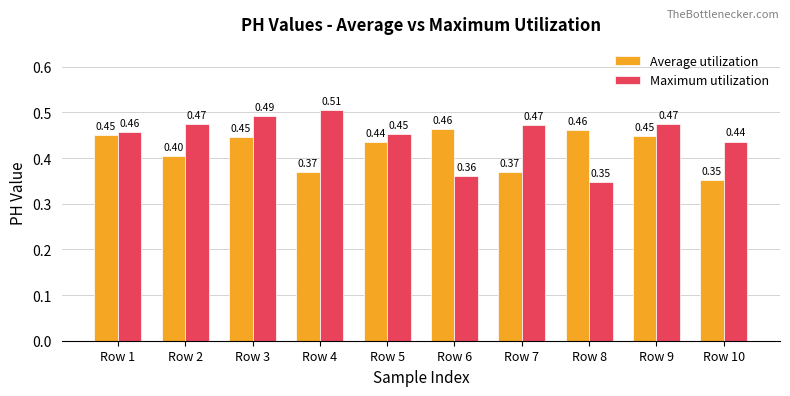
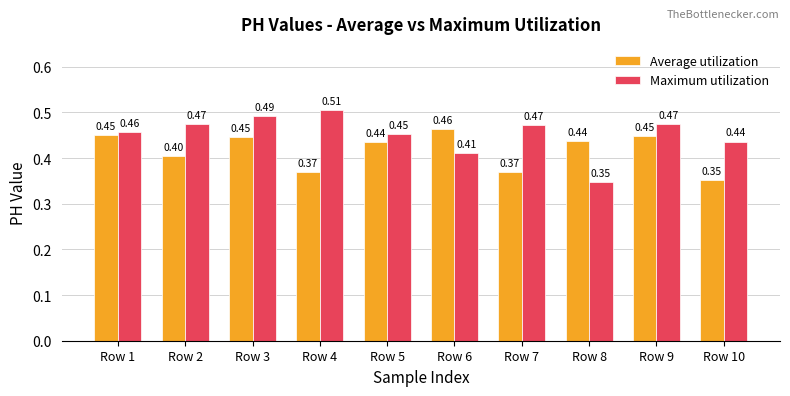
  {
    "Average utilization": {
      "Row 1": 0.45,
      "Row 2": 0.40,
      "Row 3": 0.45,
      "Row 4": 0.37,
      "Row 5": 0.44,
      "Row 6": 0.46,
      "Row 7": 0.37,
-     "Row 8": 0.46,
+     "Row 8": 0.44,
      "Row 9": 0.45,
      "Row 10": 0.35
    },
    "Maximum utilization": {
      "Row 1": 0.46,
      "Row 2": 0.47,
      "Row 3": 0.49,
      "Row 4": 0.51,
      "Row 5": 0.45,
-     "Row 6": 0.36,
+     "Row 6": 0.41,
      "Row 7": 0.47,
      "Row 8": 0.35,
      "Row 9": 0.47,
      "Row 10": 0.44
    }
  }
